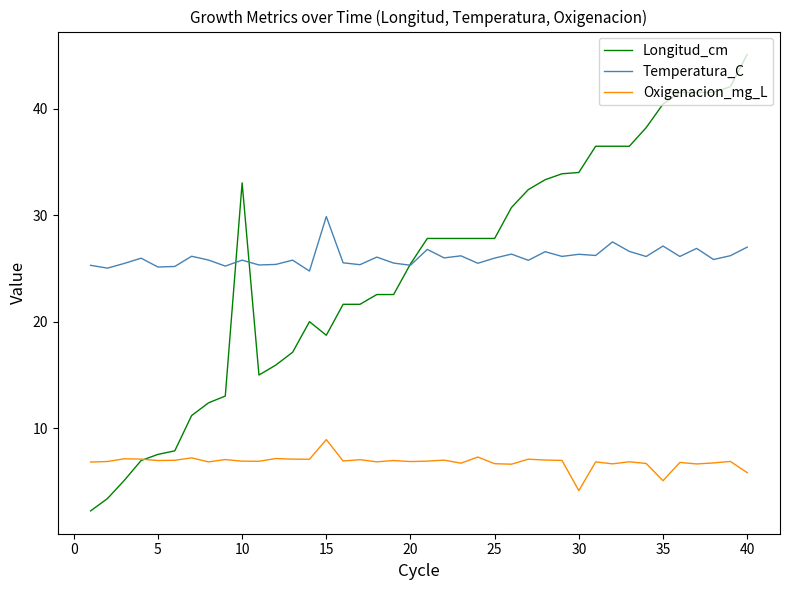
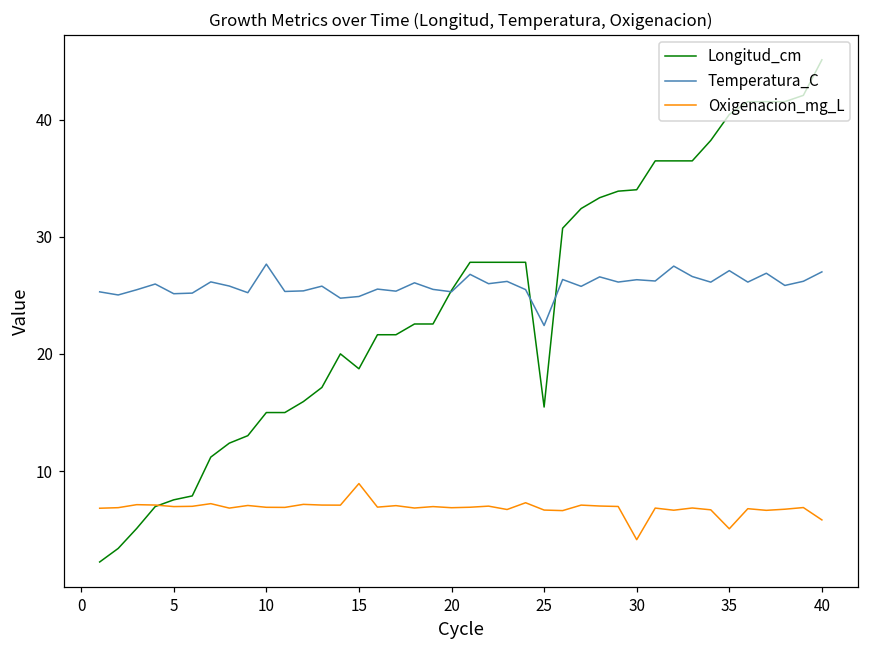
  {
    "Longitud_cm": {
      "5": 7.5,
-     "10": 33.0,
+     "10": 15.0,
      "15": 18.7,
-     "25": 27.8,
+     "25": 15.5,
      "30": 34.0
    },
    "Temperatura_C": {
      "5": 25.1,
-     "10": 25.8,
-     "15": 29.9,
-     "25": 26.0,
+     "10": 27.7,
+     "15": 24.9,
+     "25": 22.4,
      "30": 26.3,
      "35": 27.1,
      "40": 27.0
    },
    "Oxigenacion_mg_L": {
      "5": 7.0,
      "10": 6.9,
      "15": 8.9,
      "20": 6.9,
      "25": 6.7,
      "30": 4.1,
      "35": 5.1,
      "40": 5.8
    }
  }
